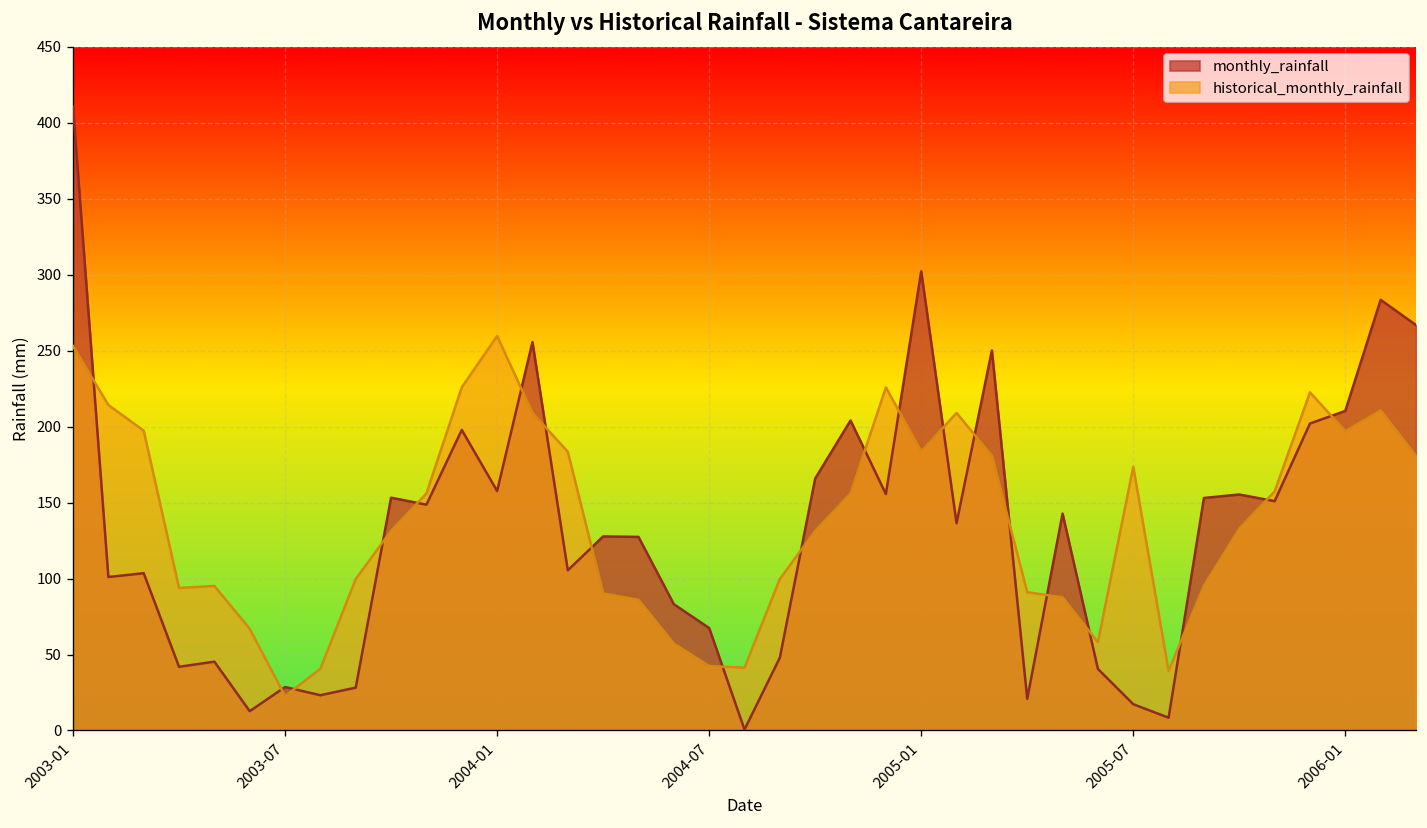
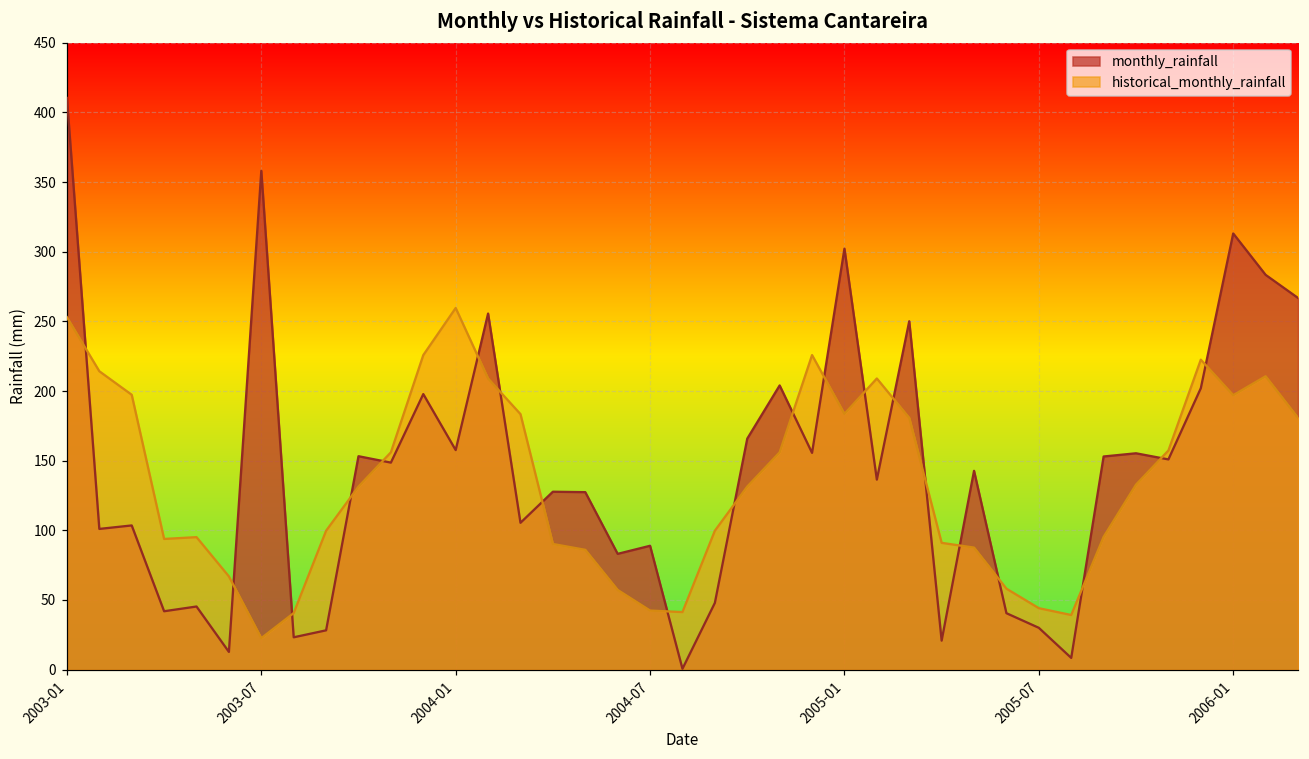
  {
    "monthly_rainfall": {
      "2003-01": 410,
-     "2003-07": 29,
+     "2003-07": 358,
      "2004-01": 158,
-     "2004-07": 67,
+     "2004-07": 89,
      "2005-01": 302,
-     "2005-07": 17,
-     "2006-01": 210
+     "2005-07": 30,
+     "2006-01": 313
    },
    "historical_monthly_rainfall": {
      "2003-01": 253,
      "2003-07": 23,
      "2004-01": 260,
      "2004-07": 42,
      "2005-01": 184,
-     "2005-07": 174,
+     "2005-07": 44,
      "2006-01": 197
    }
  }
